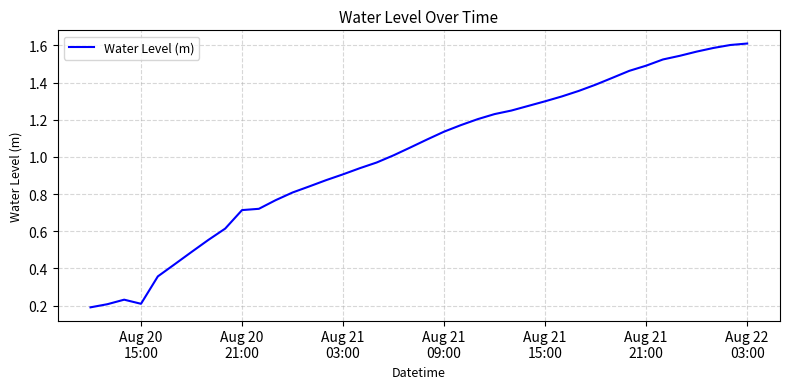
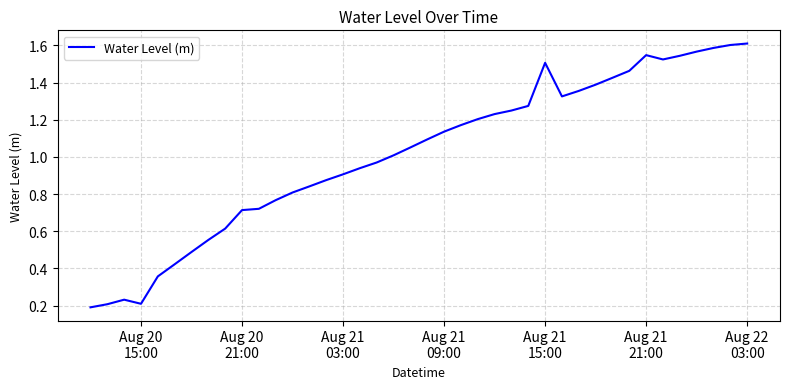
  {
    "Aug 20 15:00": 0.21,
    "Aug 20 21:00": 0.71,
    "Aug 21 03:00": 0.91,
    "Aug 21 09:00": 1.14,
-   "Aug 21 15:00": 1.30,
-   "Aug 21 21:00": 1.49,
+   "Aug 21 15:00": 1.51,
+   "Aug 21 21:00": 1.55,
    "Aug 22 03:00": 1.61
  }
